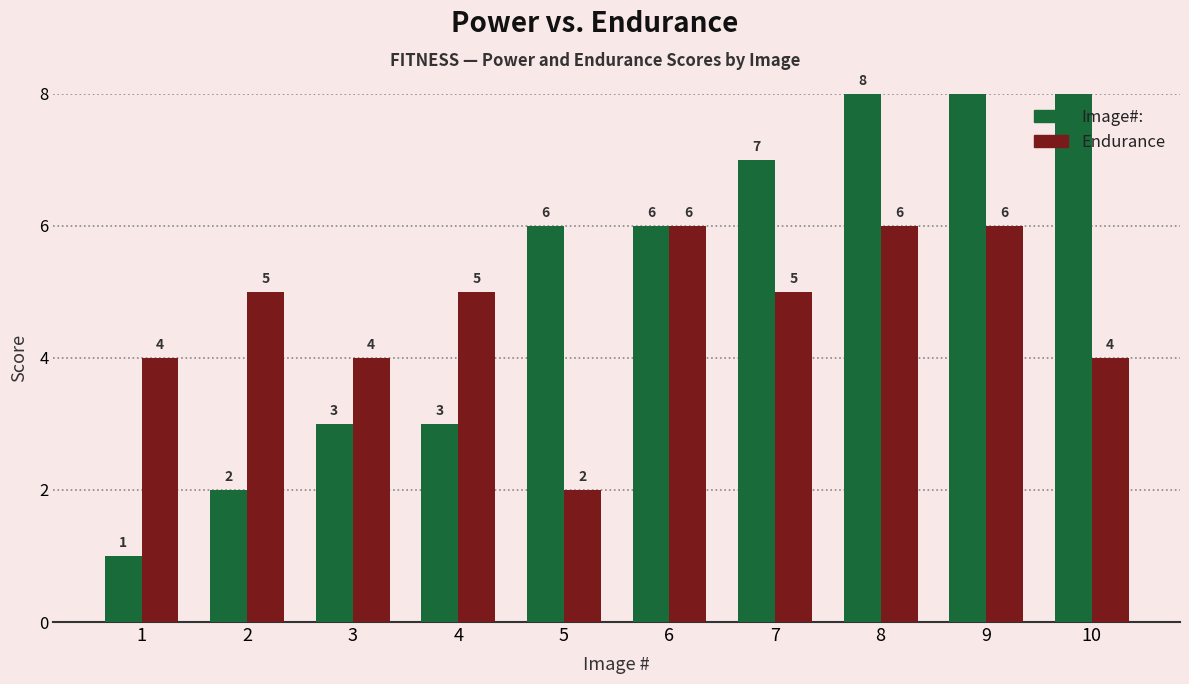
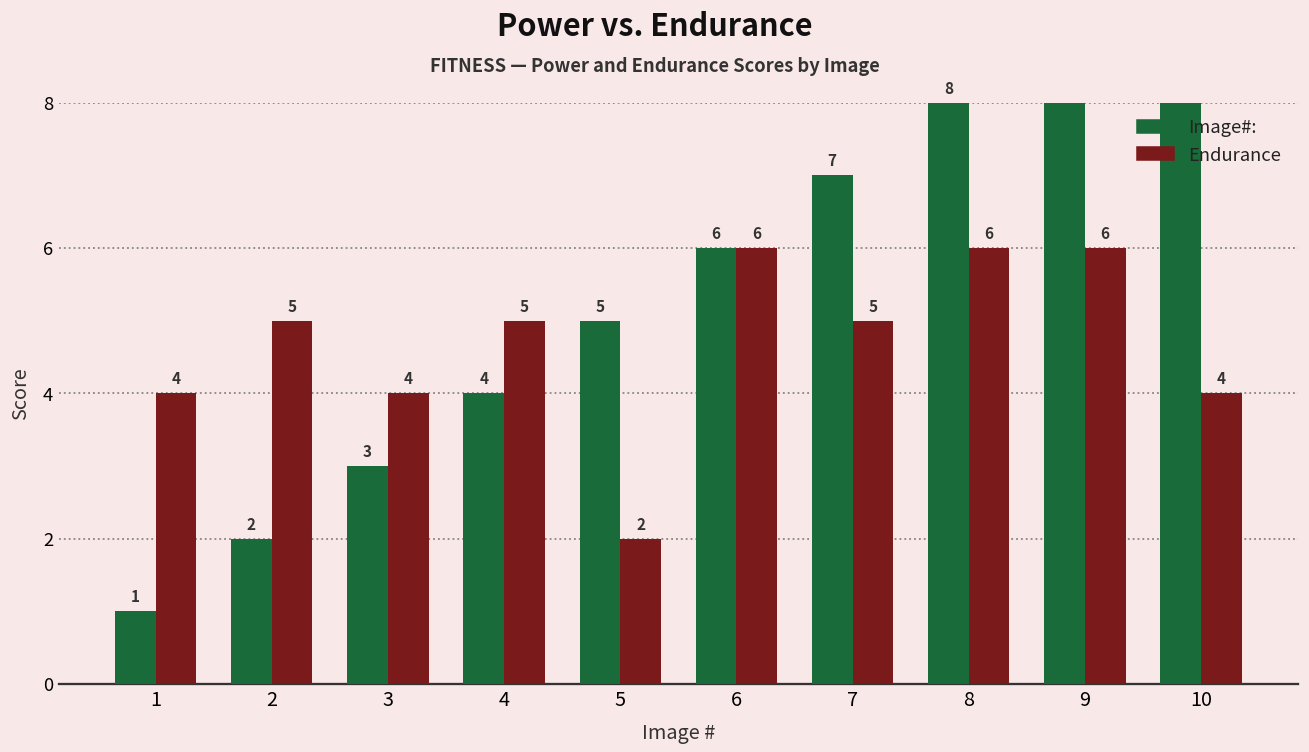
  {
    "Image#:": {
      "1": 1,
      "2": 2,
      "3": 3,
-     "4": 3,
-     "5": 6,
+     "4": 4,
+     "5": 5,
      "6": 6,
      "7": 7,
      "8": 8
    },
    "Endurance": {
      "1": 4,
      "2": 5,
      "3": 4,
      "4": 5,
      "5": 2,
      "6": 6,
      "7": 5,
      "8": 6,
      "9": 6,
      "10": 4
    }
  }
